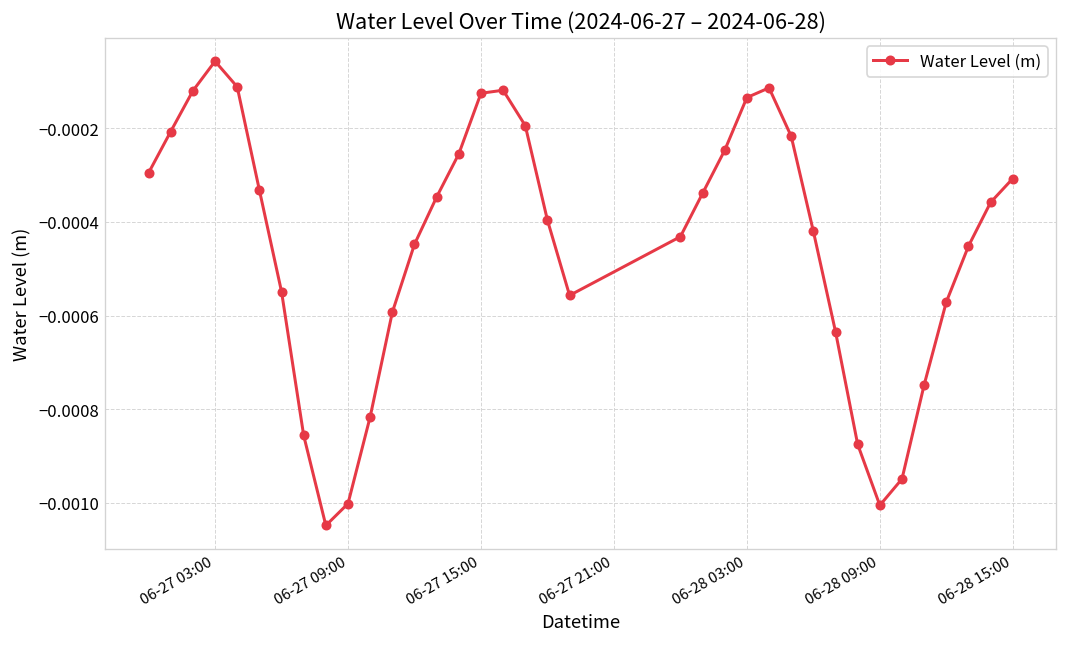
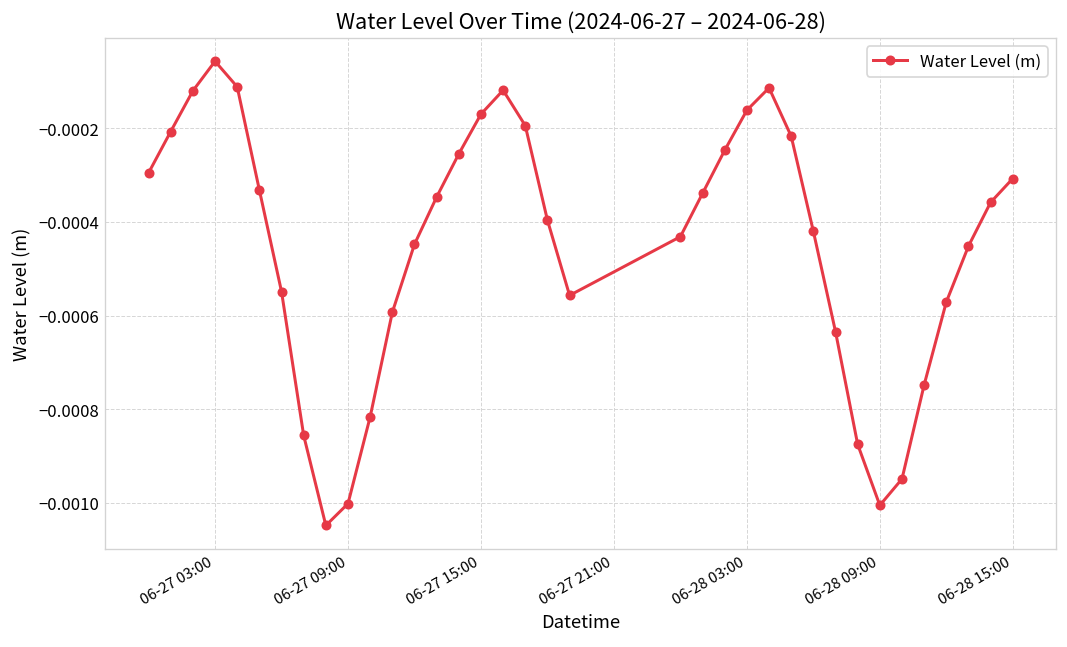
  {
    "06-27 03:00": -0.00006,
    "06-27 09:00": -0.00100,
-   "06-27 15:00": -0.00013,
-   "06-28 03:00": -0.00013,
+   "06-27 15:00": -0.00017,
+   "06-28 03:00": -0.00016,
    "06-28 09:00": -0.00101,
    "06-28 15:00": -0.00031
  }
